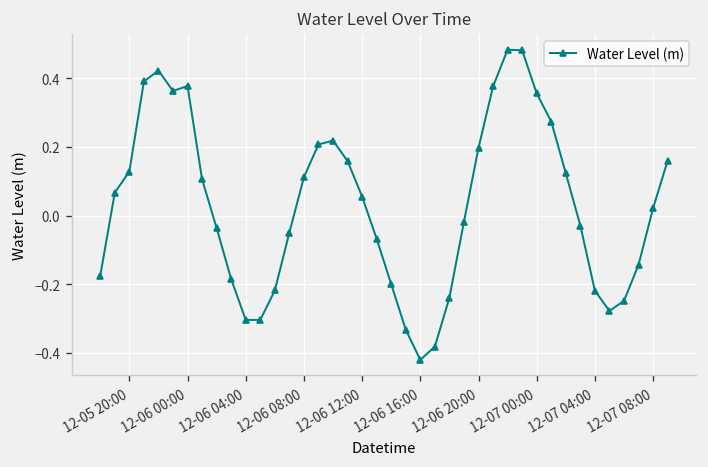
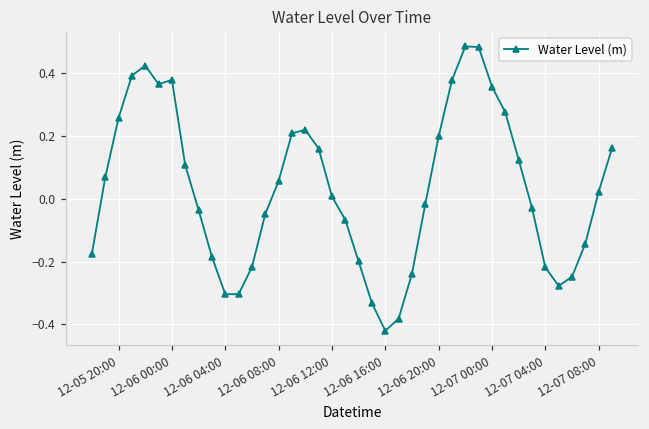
  {
-   "12-05 20:00": 0.13,
+   "12-05 20:00": 0.26,
    "12-06 00:00": 0.38,
    "12-06 04:00": -0.30,
-   "12-06 08:00": 0.11,
-   "12-06 12:00": 0.06,
+   "12-06 08:00": 0.06,
+   "12-06 12:00": 0.01,
    "12-06 16:00": -0.42,
    "12-06 20:00": 0.20,
    "12-07 00:00": 0.36,
    "12-07 04:00": -0.22,
    "12-07 08:00": 0.02
  }
